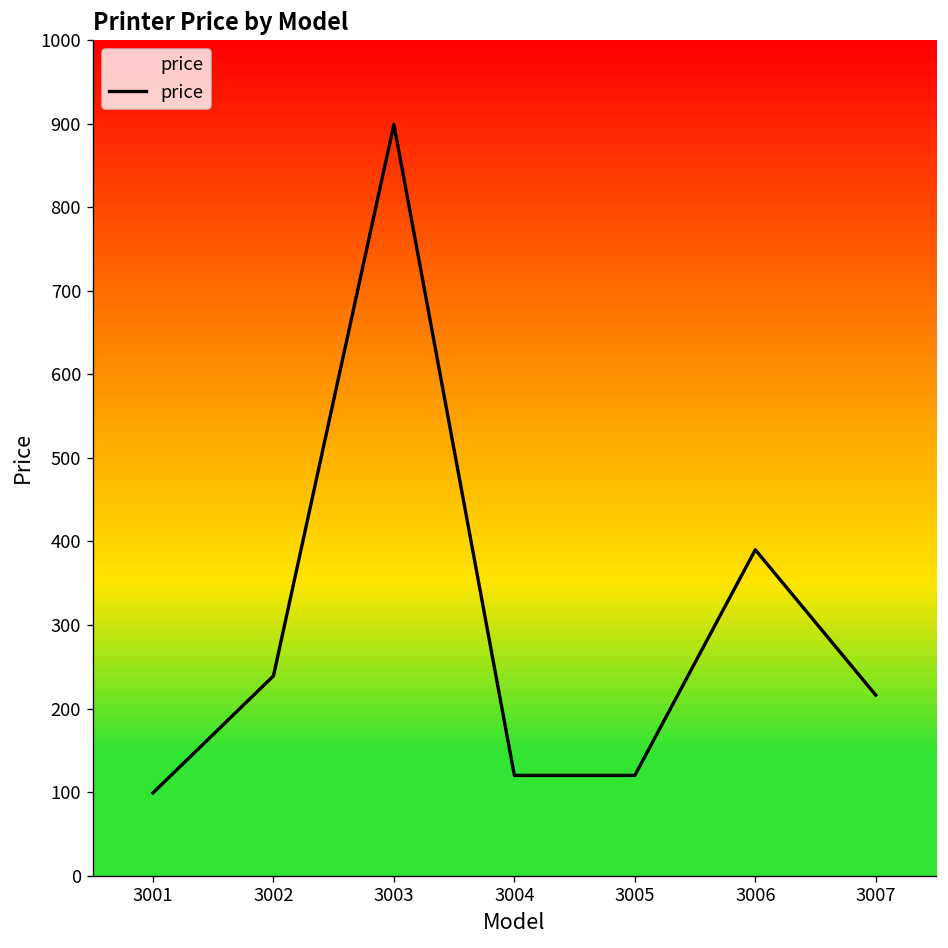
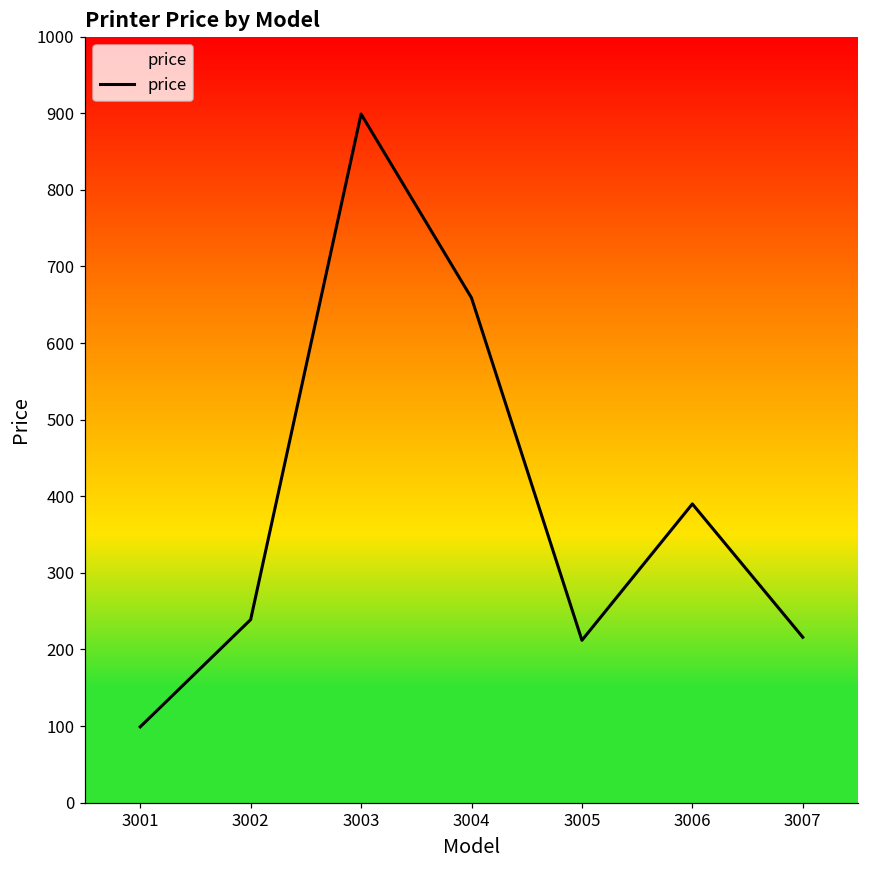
  {
    "3001": 100,
    "3002": 240,
    "3003": 900,
-   "3004": 120,
-   "3005": 120,
+   "3004": 660,
+   "3005": 210,
    "3006": 390,
    "3007": 220
  }
